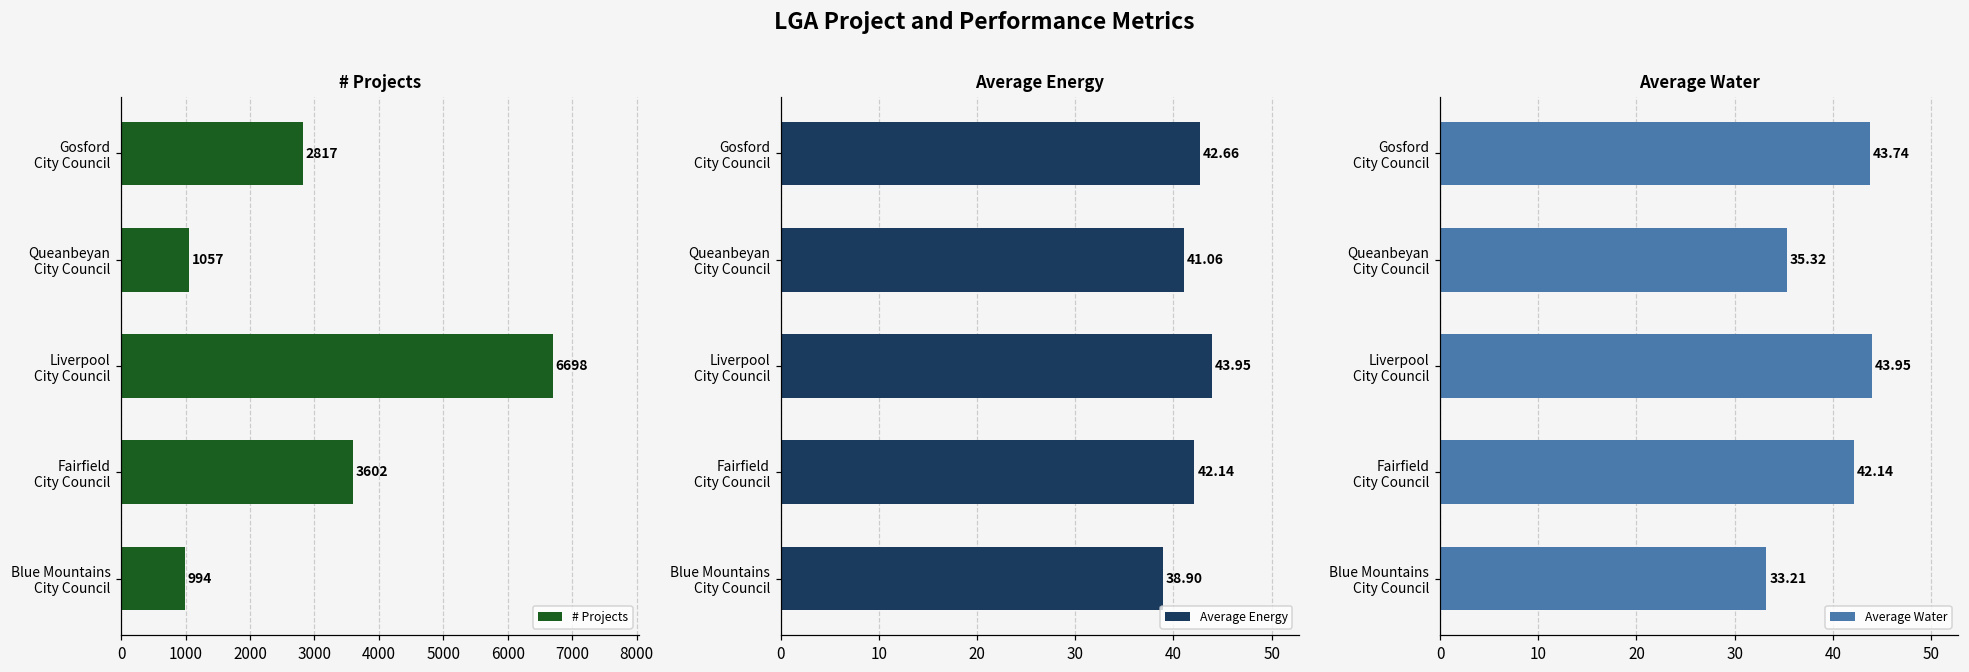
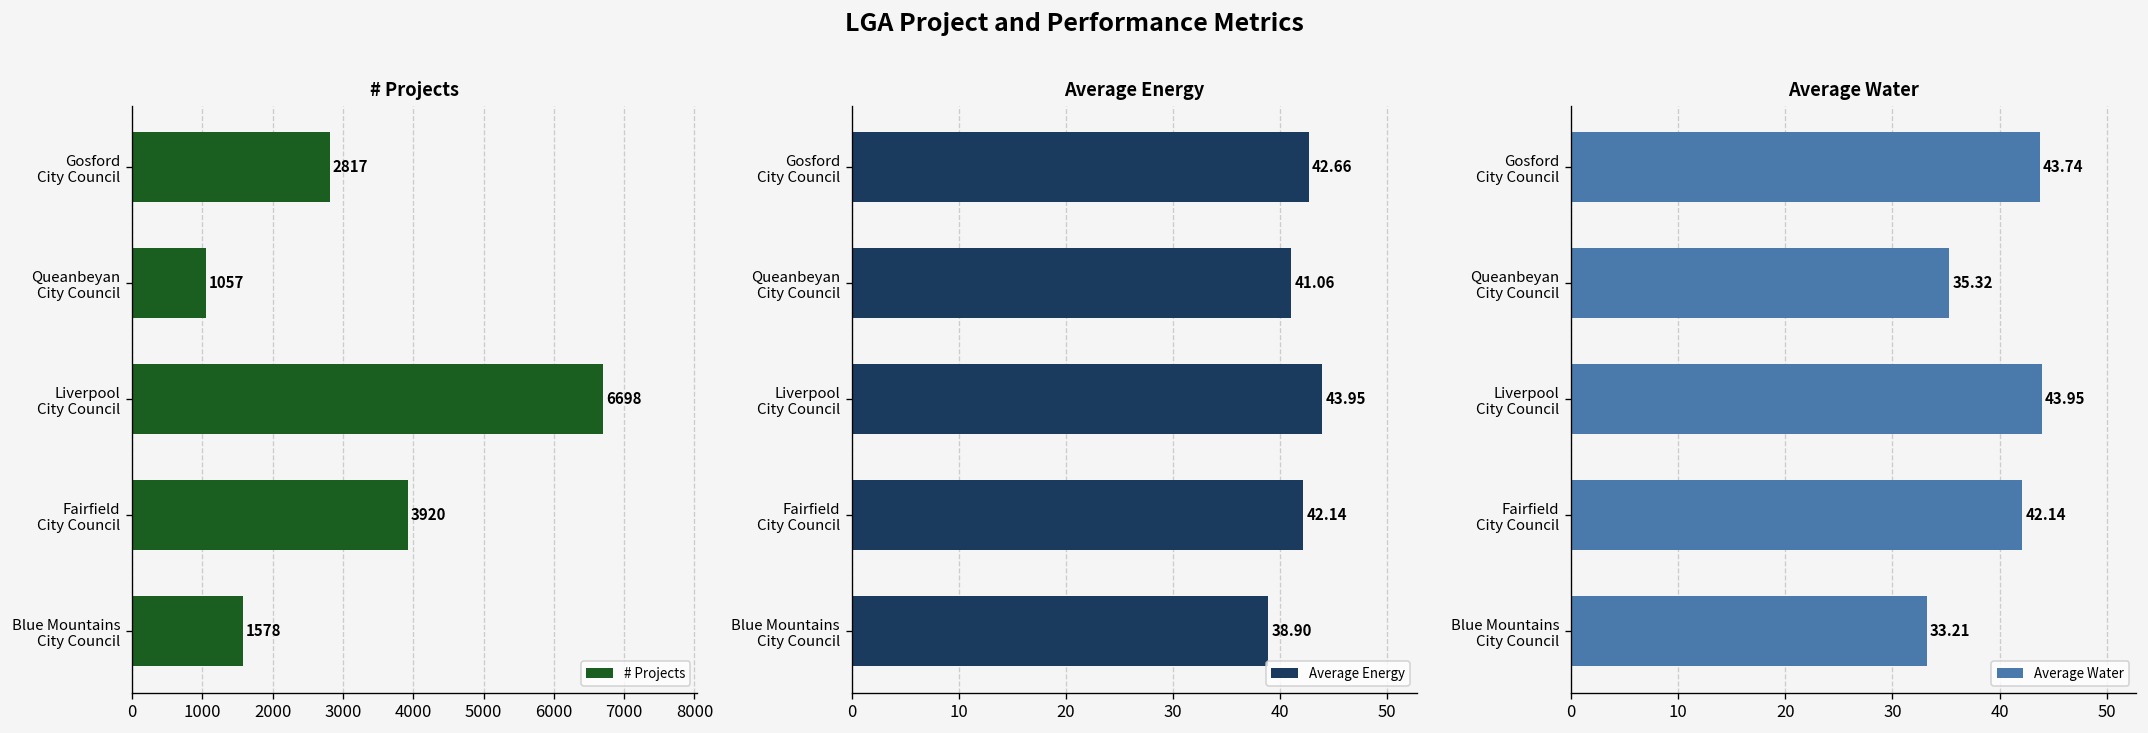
  {
    "# Projects": {
      "Gosford City Council": 2817,
      "Queanbeyan City Council": 1057,
      "Liverpool City Council": 6698,
-     "Fairfield City Council": 3602,
-     "Blue Mountains City Council": 994
+     "Fairfield City Council": 3920,
+     "Blue Mountains City Council": 1578
    },
    "Average Energy": {
      "Gosford City Council": 42.66,
      "Queanbeyan City Council": 41.06,
      "Liverpool City Council": 43.95,
      "Fairfield City Council": 42.14,
      "Blue Mountains City Council": 38.90
    },
    "Average Water": {
      "Gosford City Council": 43.74,
      "Queanbeyan City Council": 35.32,
      "Liverpool City Council": 43.95,
      "Fairfield City Council": 42.14,
      "Blue Mountains City Council": 33.21
    }
  }
